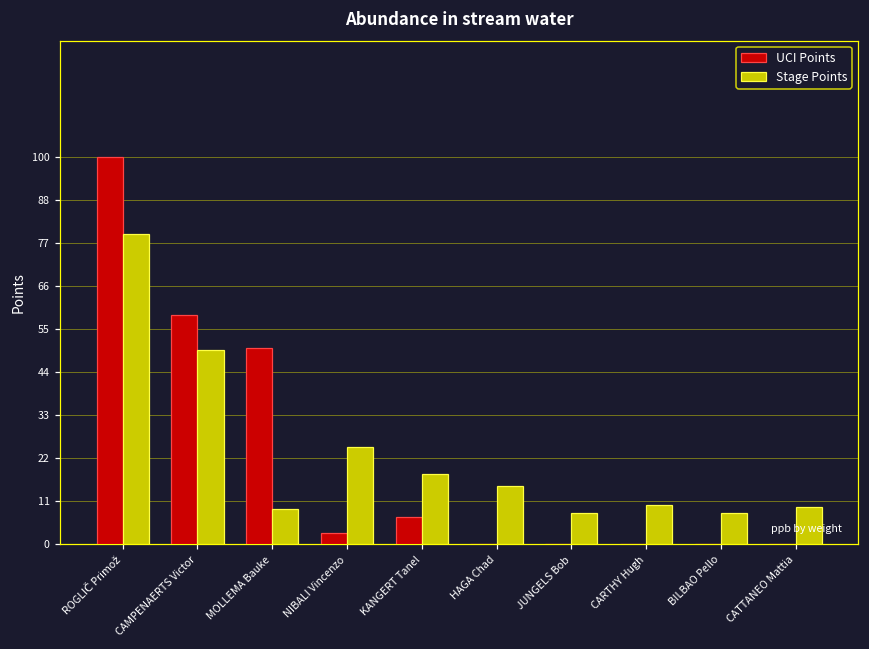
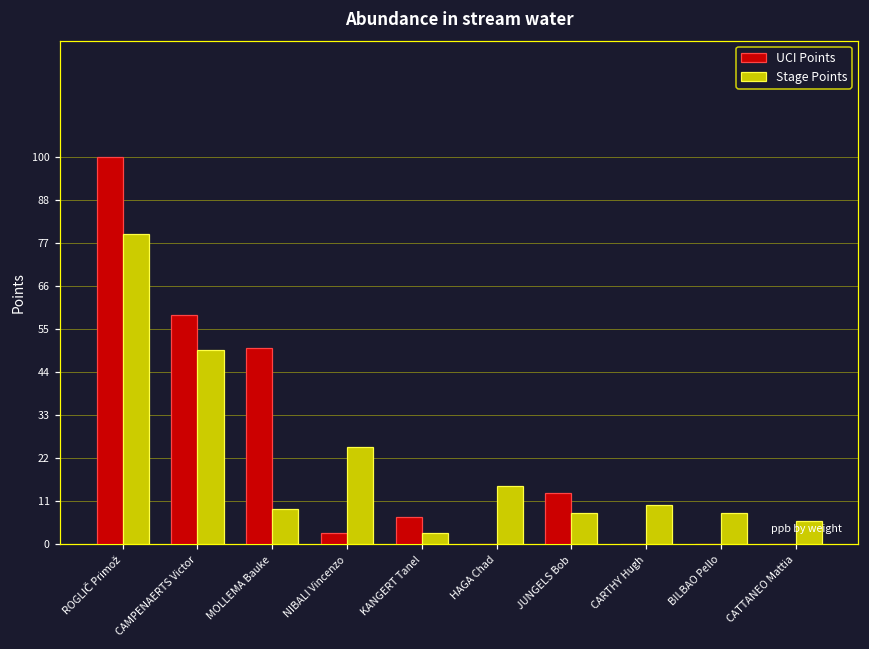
  {
    "UCI Points": {
      "ROGLIČ Primož": 100,
      "CAMPENAERTS Victor": 59,
      "MOLLEMA Bauke": 51,
      "NIBALI Vincenzo": 3,
      "KANGERT Tanel": 7,
      "HAGA Chad": 0,
-     "JUNGELS Bob": 0,
+     "JUNGELS Bob": 13,
      "CARTHY Hugh": 0,
      "BILBAO Pello": 0,
      "CATTANEO Mattia": 0
    },
    "Stage Points": {
      "ROGLIČ Primož": 80,
      "CAMPENAERTS Victor": 50,
      "MOLLEMA Bauke": 9,
      "NIBALI Vincenzo": 25,
-     "KANGERT Tanel": 18,
+     "KANGERT Tanel": 3,
      "HAGA Chad": 15,
      "JUNGELS Bob": 8,
      "CARTHY Hugh": 10,
      "BILBAO Pello": 8,
-     "CATTANEO Mattia": 9
+     "CATTANEO Mattia": 6
    }
  }
